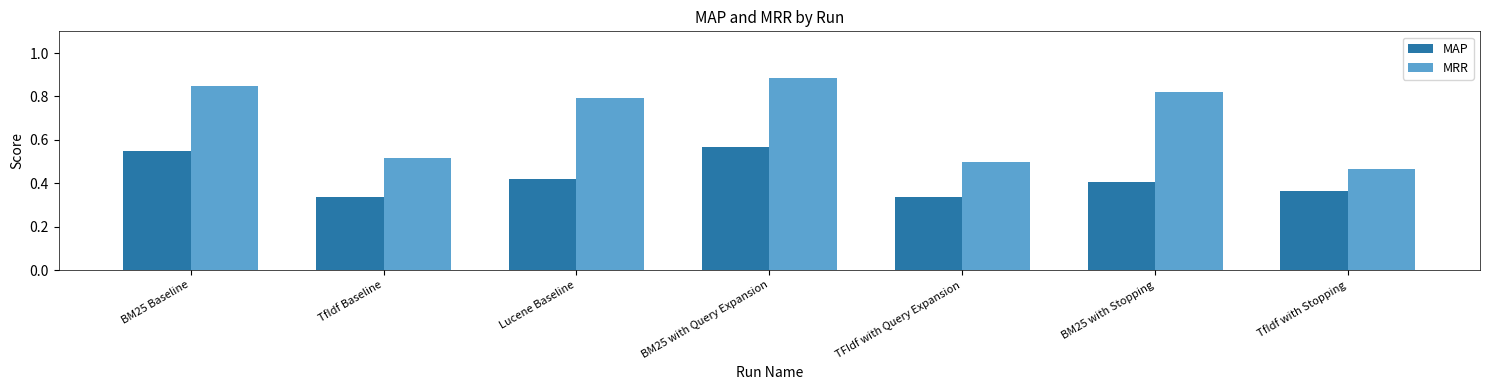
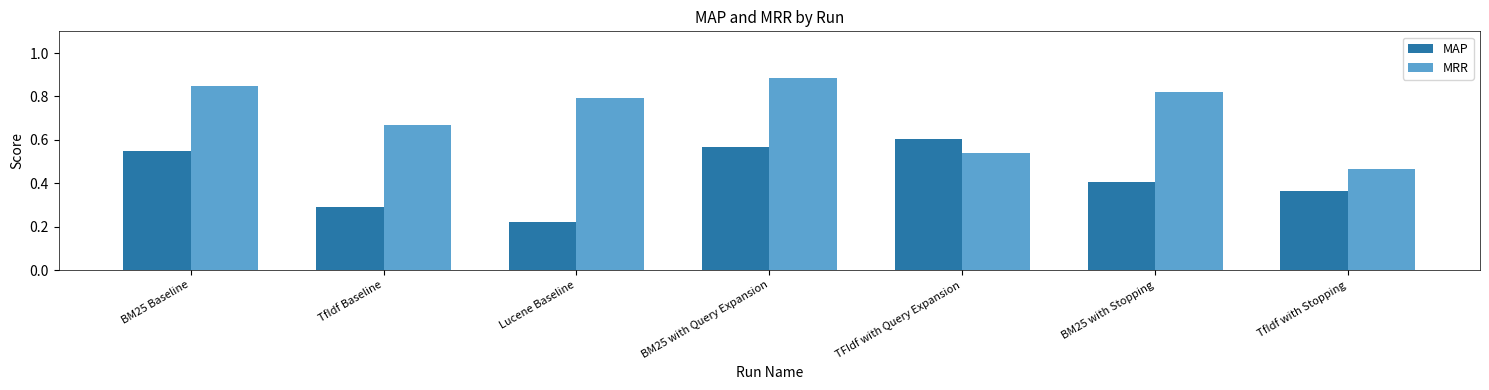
  {
    "MAP": {
      "BM25 Baseline": 0.55,
-     "TfIdf Baseline": 0.34,
-     "Lucene Baseline": 0.42,
+     "TfIdf Baseline": 0.29,
+     "Lucene Baseline": 0.22,
      "BM25 with Query Expansion": 0.57,
-     "TFIdf with Query Expansion": 0.34,
+     "TFIdf with Query Expansion": 0.60,
      "BM25 with Stopping": 0.41,
      "TfIdf with Stopping": 0.37
    },
    "MRR": {
      "BM25 Baseline": 0.85,
-     "TfIdf Baseline": 0.52,
+     "TfIdf Baseline": 0.67,
      "Lucene Baseline": 0.79,
      "BM25 with Query Expansion": 0.89,
-     "TFIdf with Query Expansion": 0.50,
+     "TFIdf with Query Expansion": 0.54,
      "BM25 with Stopping": 0.82,
      "TfIdf with Stopping": 0.47
    }
  }
